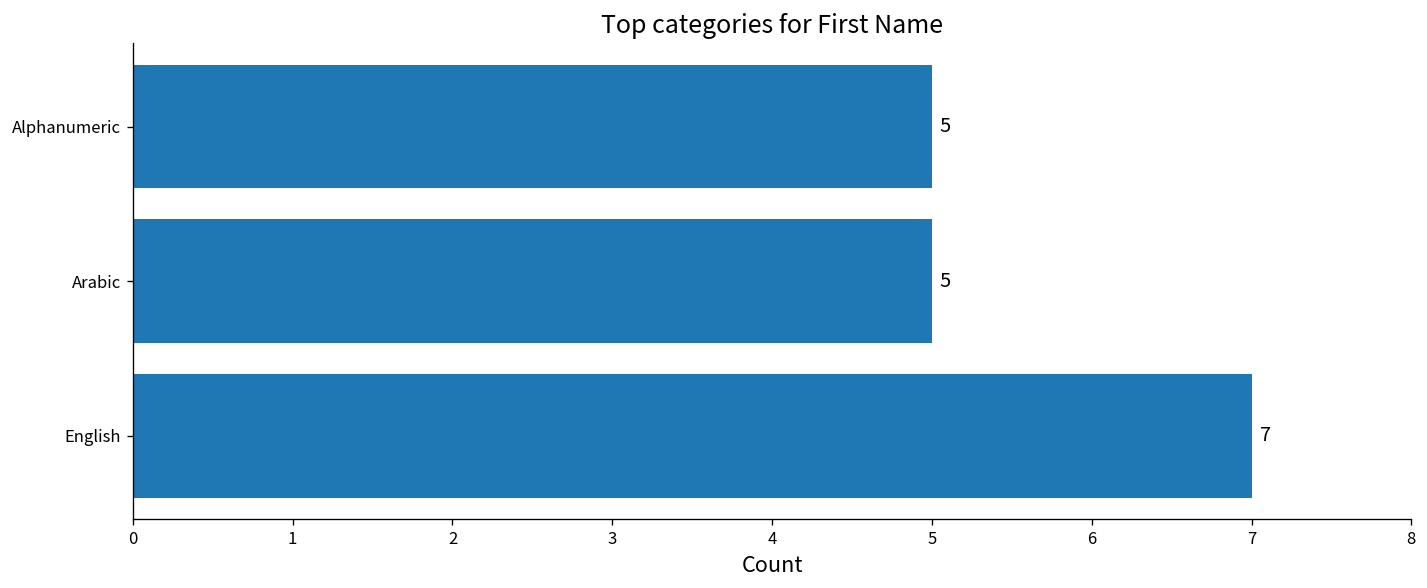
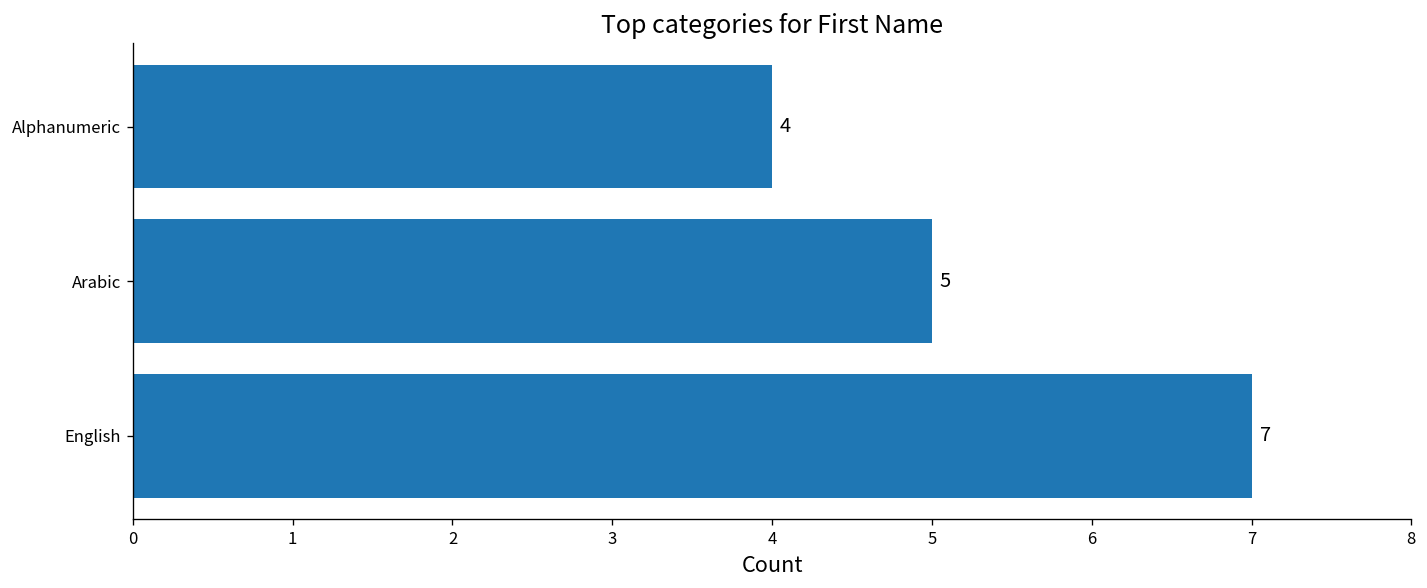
  {
-   "Alphanumeric": 5,
+   "Alphanumeric": 4,
    "Arabic": 5,
    "English": 7
  }
